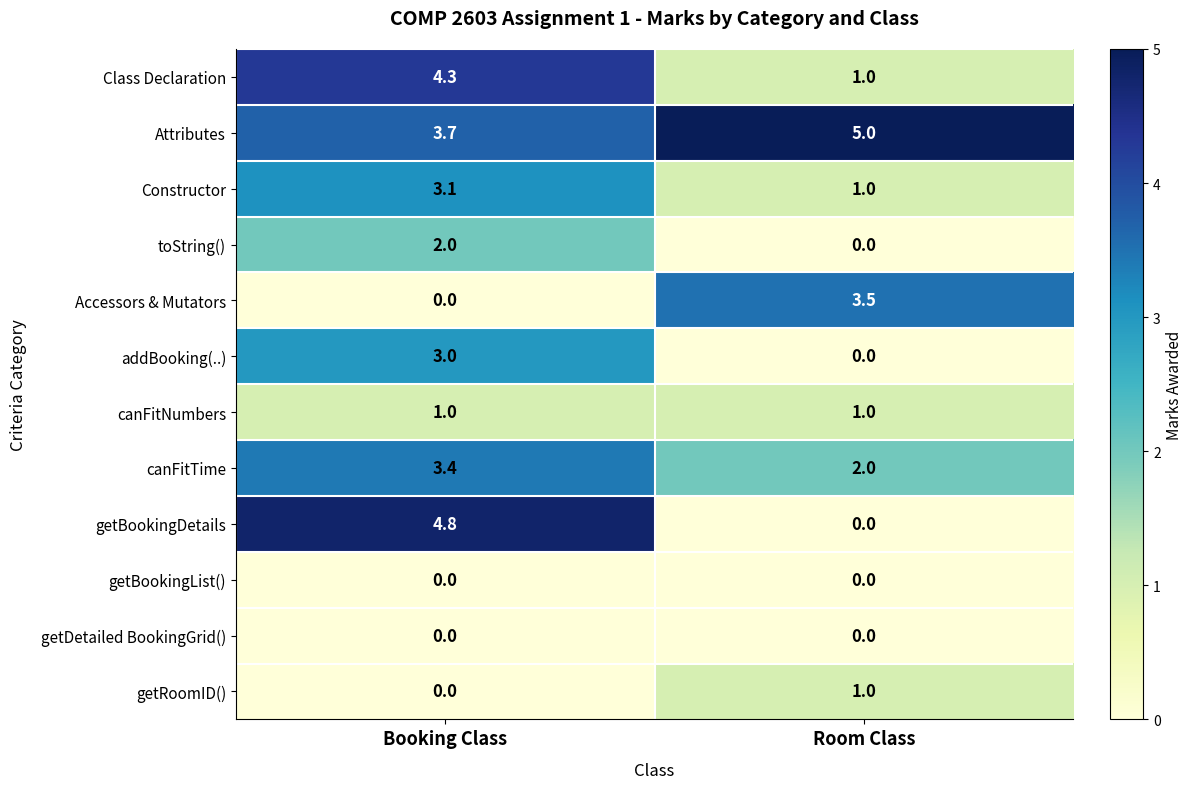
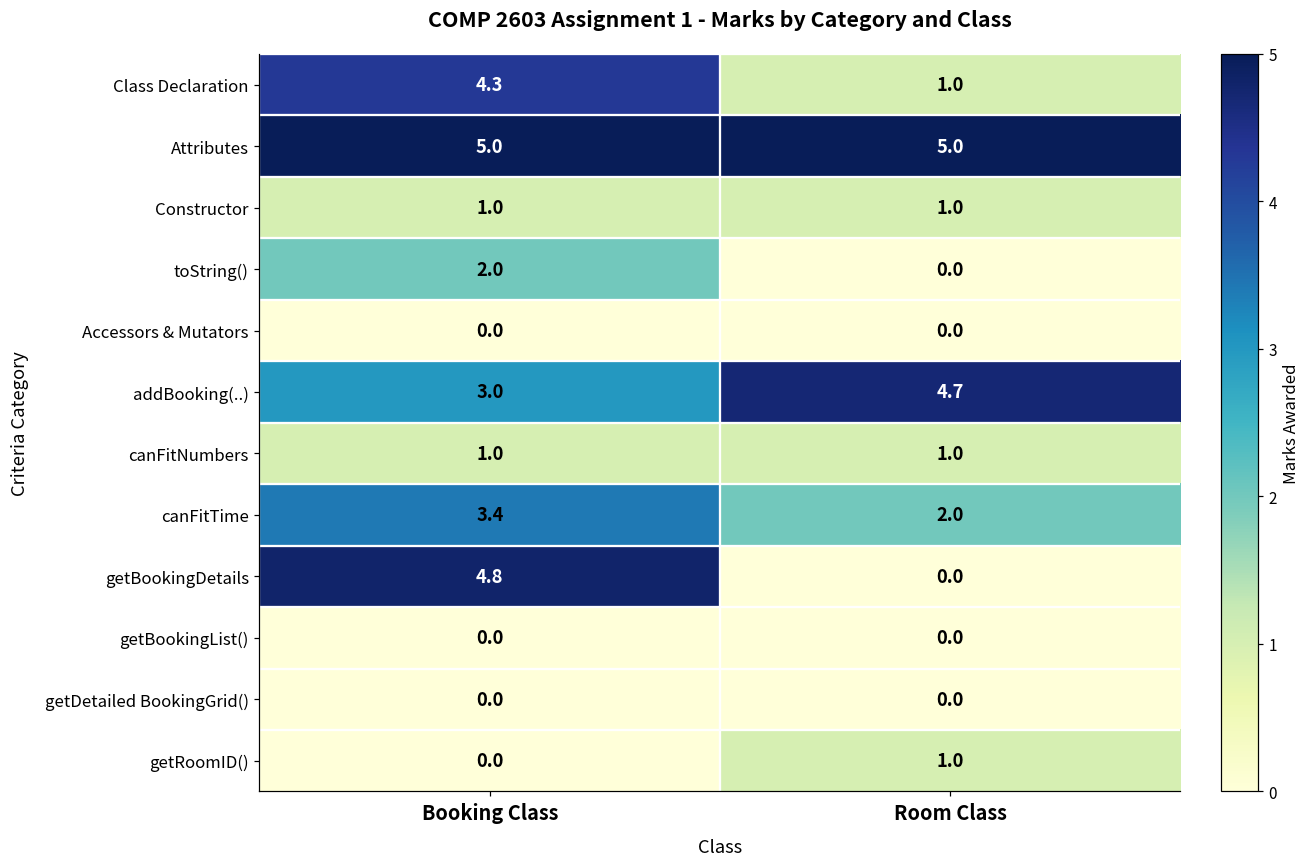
  {
    "Class Declaration": {
      "Booking Class": 4.3,
      "Room Class": 1.0
    },
    "Attributes": {
-     "Booking Class": 3.7,
+     "Booking Class": 5.0,
      "Room Class": 5.0
    },
    "Constructor": {
-     "Booking Class": 3.1,
+     "Booking Class": 1.0,
      "Room Class": 1.0
    },
    "toString()": {
      "Booking Class": 2.0,
      "Room Class": 0.0
    },
    "Accessors & Mutators": {
      "Booking Class": 0.0,
-     "Room Class": 3.5
+     "Room Class": 0.0
    },
    "addBooking(..)": {
      "Booking Class": 3.0,
-     "Room Class": 0.0
+     "Room Class": 4.7
    },
    "canFitNumbers": {
      "Booking Class": 1.0,
      "Room Class": 1.0
    },
    "canFitTime": {
      "Booking Class": 3.4,
      "Room Class": 2.0
    },
    "getBookingDetails": {
      "Booking Class": 4.8,
      "Room Class": 0.0
    },
    "getBookingList()": {
      "Booking Class": 0.0,
      "Room Class": 0.0
    },
    "getDetailed BookingGrid()": {
      "Booking Class": 0.0,
      "Room Class": 0.0
    },
    "getRoomID()": {
      "Booking Class": 0.0,
      "Room Class": 1.0
    }
  }
